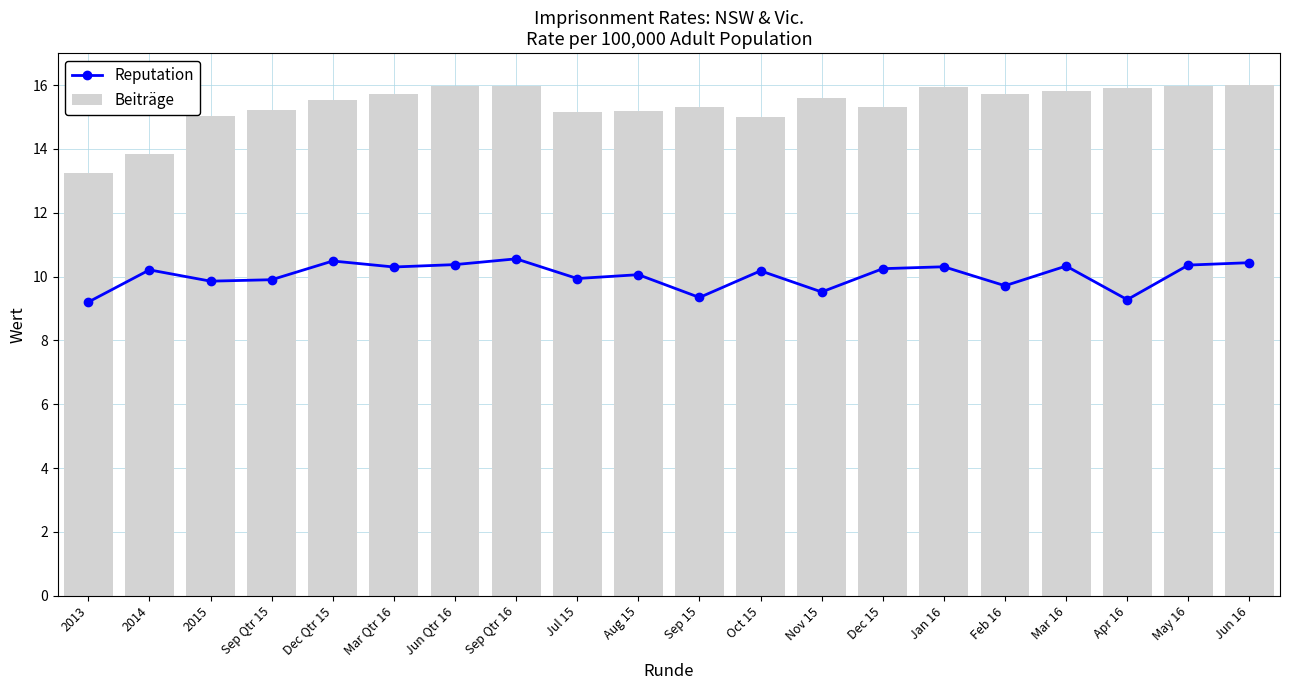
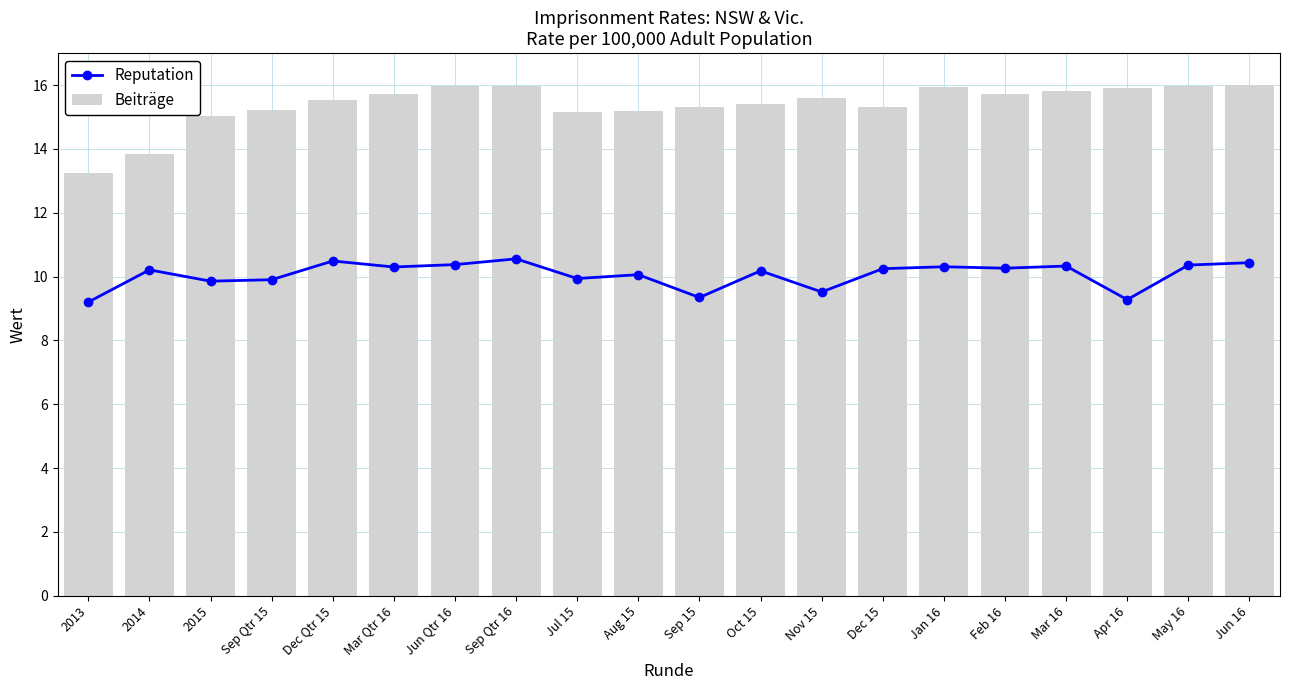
  {
    "Reputation": {
      "2013": 9.2,
      "2014": 10.2,
      "2015": 9.9,
      "Sep Qtr 15": 9.9,
      "Dec Qtr 15": 10.5,
      "Mar Qtr 16": 10.3,
      "Jun Qtr 16": 10.4,
      "Sep Qtr 16": 10.6,
      "Jul 15": 9.9,
      "Aug 15": 10.1,
      "Sep 15": 9.3,
      "Oct 15": 10.2,
      "Nov 15": 9.5,
      "Dec 15": 10.2,
      "Jan 16": 10.3,
-     "Feb 16": 9.7,
+     "Feb 16": 10.3,
      "Mar 16": 10.3,
      "Apr 16": 9.3,
      "May 16": 10.4,
      "Jun 16": 10.4
    },
    "Beiträge": {
      "2013": 13.3,
      "2014": 13.8,
      "2015": 15.0,
      "Sep Qtr 15": 15.2,
      "Dec Qtr 15": 15.5,
      "Mar Qtr 16": 15.7,
      "Jun Qtr 16": 16.0,
      "Sep Qtr 16": 16.0,
      "Jul 15": 15.2,
      "Aug 15": 15.2,
      "Sep 15": 15.3,
-     "Oct 15": 15.0,
+     "Oct 15": 15.4,
      "Nov 15": 15.6,
      "Dec 15": 15.3,
      "Jan 16": 15.9,
      "Feb 16": 15.7,
      "Mar 16": 15.8,
      "Apr 16": 15.9,
      "May 16": 16.0,
      "Jun 16": 16.0
    }
  }
